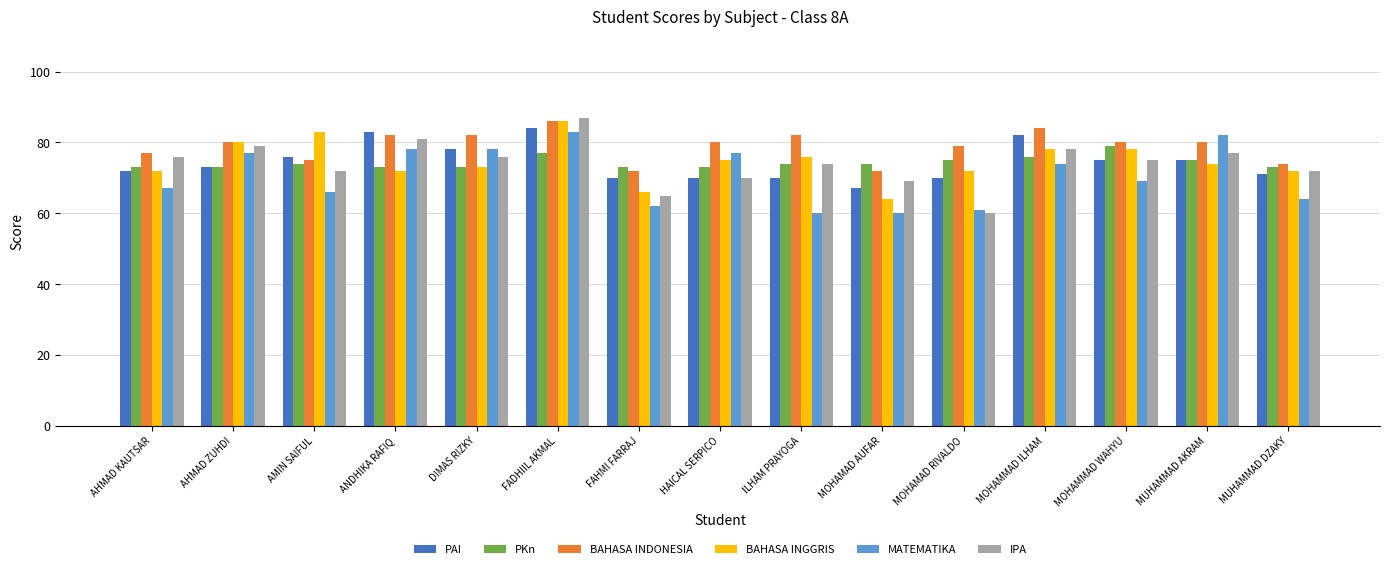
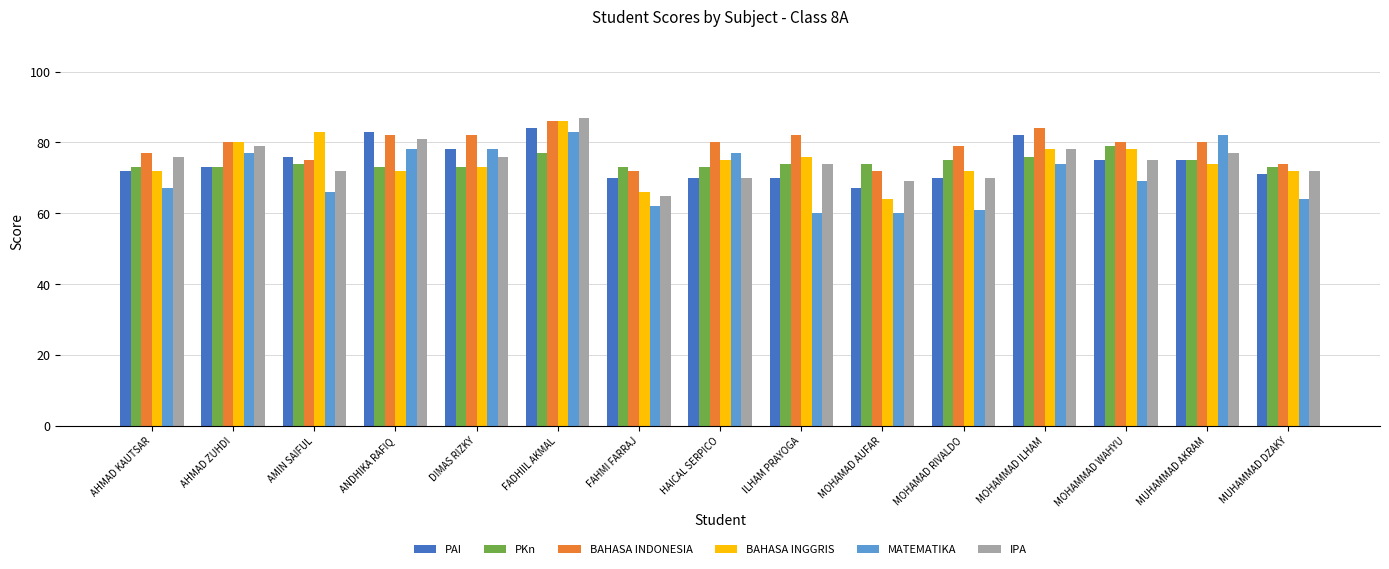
  {
    "PKn": {
      "AHMAD KAUTSAR": 73,
      "AHMAD ZUHDI": 73,
      "AMIN SAIFUL": 74,
      "ANDHIKA RAFIQ": 73,
      "DIMAS RIZKY": 73,
      "FADHIIL AKMAL": 77,
      "FAHMI FARRAJ": 73,
      "HAICAL SERPICO": 73,
      "ILHAM PRAYOGA": 74,
      "MOHAMAD AUFAR": 74,
      "MOHAMAD RIVALDO": 75,
      "MOHAMMAD ILHAM": 76,
      "MOHAMMAD WAHYU": 79,
      "MUHAMMAD AKRAM": 75,
      "MUHAMMAD DZAKY": 73
    },
    "BAHASA INDONESIA": {
      "AHMAD KAUTSAR": 77,
      "AHMAD ZUHDI": 80,
      "AMIN SAIFUL": 75,
      "ANDHIKA RAFIQ": 82,
      "DIMAS RIZKY": 82,
      "FADHIIL AKMAL": 86,
      "FAHMI FARRAJ": 72,
      "HAICAL SERPICO": 80,
      "ILHAM PRAYOGA": 82,
      "MOHAMAD AUFAR": 72,
      "MOHAMAD RIVALDO": 79,
      "MOHAMMAD ILHAM": 84,
      "MOHAMMAD WAHYU": 80,
      "MUHAMMAD AKRAM": 80,
      "MUHAMMAD DZAKY": 74
    },
    "BAHASA INGGRIS": {
      "AHMAD KAUTSAR": 72,
      "AHMAD ZUHDI": 80,
      "AMIN SAIFUL": 83,
      "ANDHIKA RAFIQ": 72,
      "DIMAS RIZKY": 73,
      "FADHIIL AKMAL": 86,
      "FAHMI FARRAJ": 66,
      "HAICAL SERPICO": 75,
      "ILHAM PRAYOGA": 76,
      "MOHAMAD AUFAR": 64,
      "MOHAMAD RIVALDO": 72,
      "MOHAMMAD ILHAM": 78,
      "MOHAMMAD WAHYU": 78,
      "MUHAMMAD AKRAM": 74,
      "MUHAMMAD DZAKY": 72
    },
    "IPA": {
      "AHMAD KAUTSAR": 76,
      "AHMAD ZUHDI": 79,
      "AMIN SAIFUL": 72,
      "ANDHIKA RAFIQ": 81,
      "DIMAS RIZKY": 76,
      "FADHIIL AKMAL": 87,
      "FAHMI FARRAJ": 65,
      "HAICAL SERPICO": 70,
      "ILHAM PRAYOGA": 74,
      "MOHAMAD AUFAR": 69,
-     "MOHAMAD RIVALDO": 60,
+     "MOHAMAD RIVALDO": 70,
      "MOHAMMAD ILHAM": 78,
      "MOHAMMAD WAHYU": 75,
      "MUHAMMAD AKRAM": 77,
      "MUHAMMAD DZAKY": 72
    }
  }
